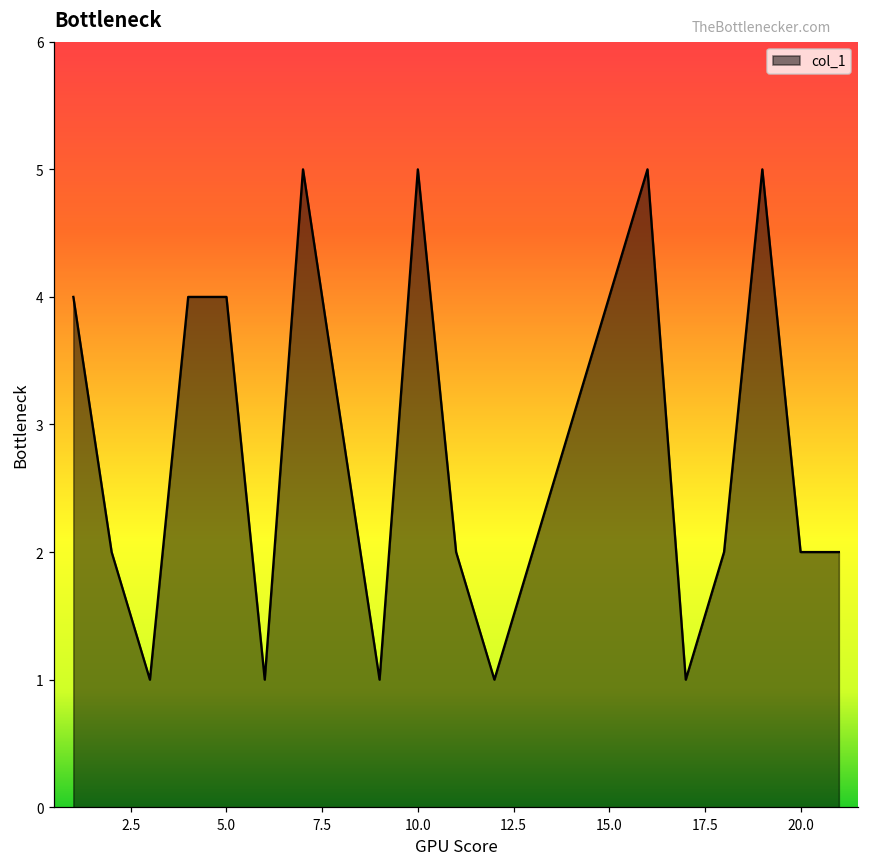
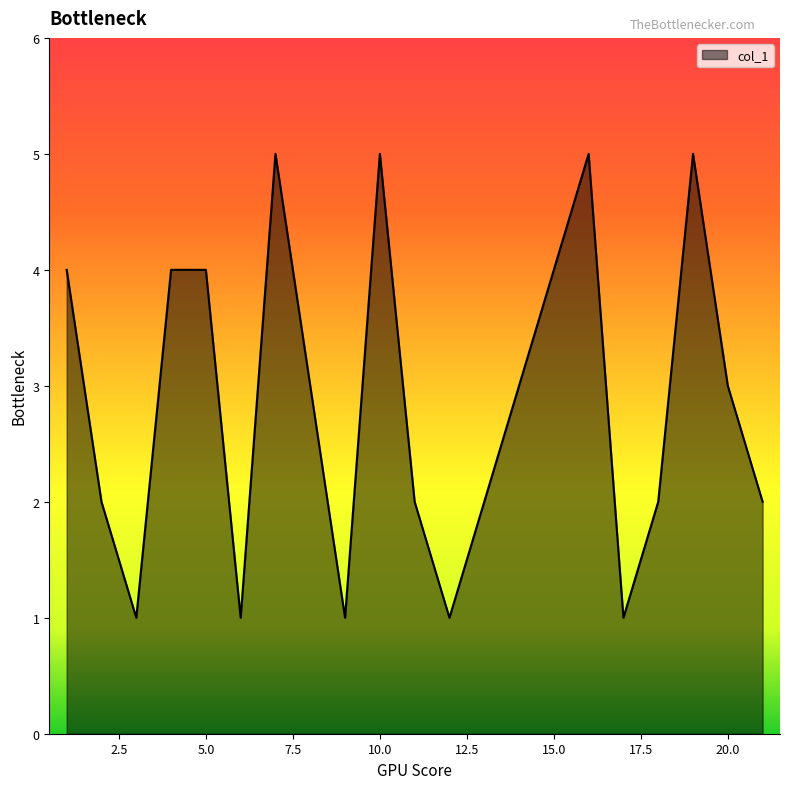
  {
    "5.0": 4,
    "10.0": 5,
    "15.0": 4,
-   "20.0": 2
+   "20.0": 3
  }
